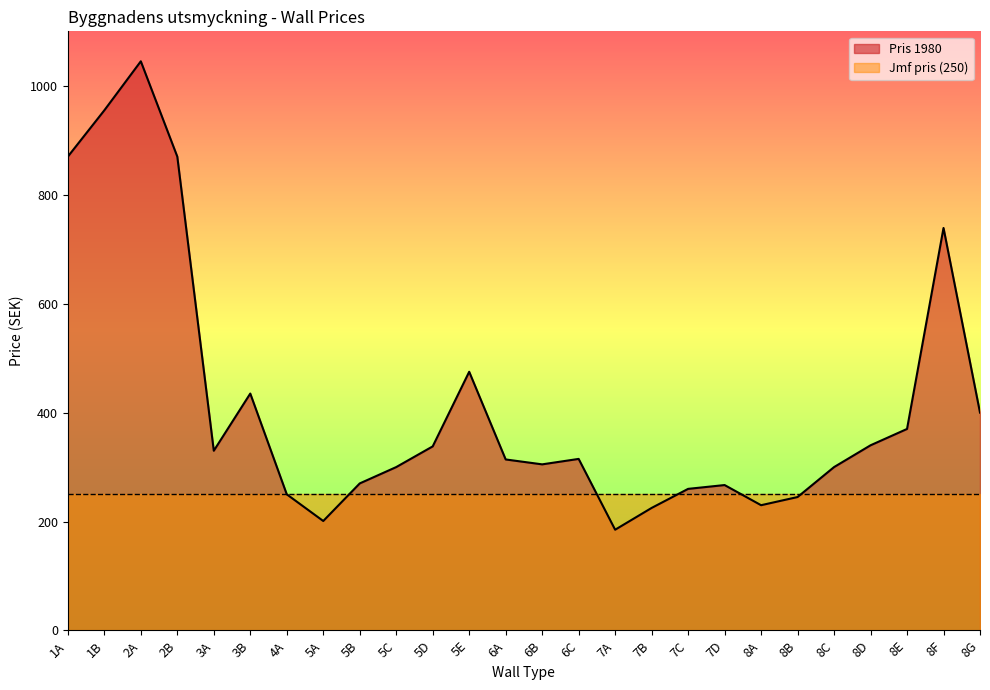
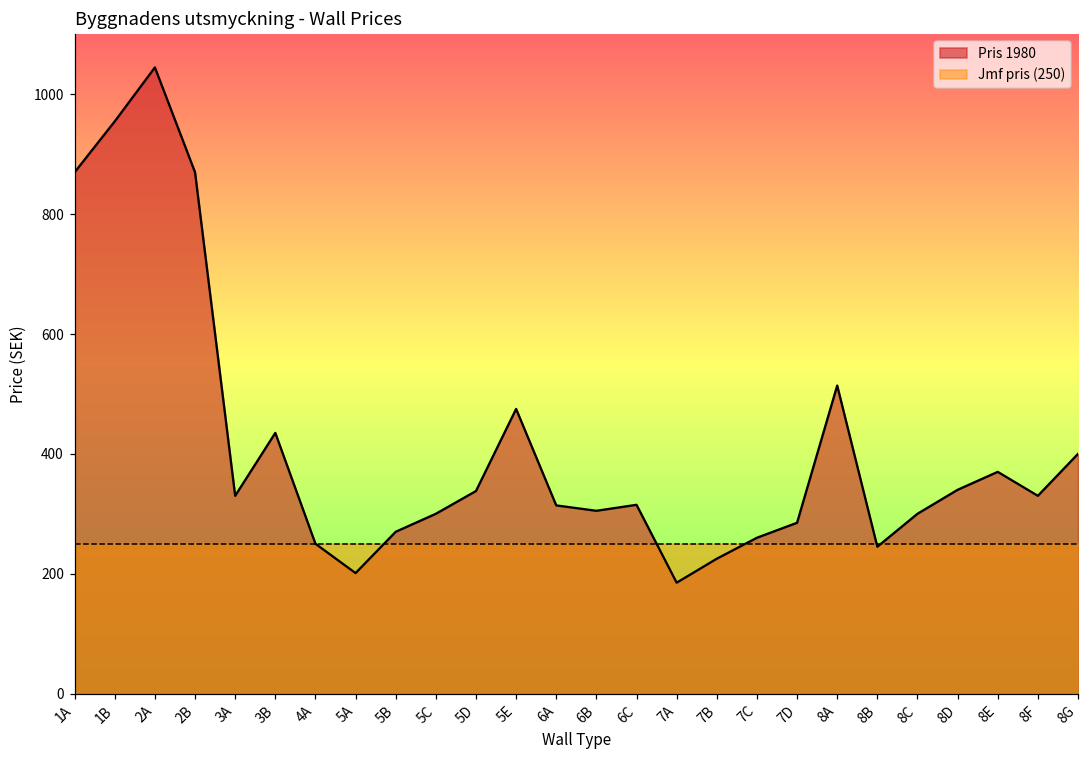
  {
    "Pris 1980": {
      "1A": 870,
      "1B": 960,
      "2A": 1050,
      "2B": 870,
      "3A": 330,
      "3B": 440,
      "5A": 200,
      "5B": 270,
      "5C": 300,
      "5D": 340,
      "5E": 480,
      "6A": 310,
      "6B": 310,
      "6C": 320,
      "7A": 190,
      "7B": 230,
      "7C": 260,
-     "7D": 270,
-     "8A": 230,
+     "7D": 290,
+     "8A": 510,
      "8B": 250,
      "8C": 300,
      "8D": 340,
      "8E": 370,
-     "8F": 740,
+     "8F": 330,
      "8G": 400
    },
    "Jmf pris (250)": {
      "1A": 250,
      "1B": 250,
      "2A": 250,
      "2B": 250,
      "3A": 250,
      "3B": 250,
      "5A": 250,
      "5B": 250,
      "5C": 250,
      "5D": 250,
      "5E": 250,
      "6A": 250,
      "6B": 250,
      "6C": 250,
      "7A": 250,
      "7B": 250,
      "7C": 250,
      "7D": 250,
      "8A": 250,
      "8B": 250,
      "8C": 250,
      "8D": 250,
      "8E": 250,
      "8F": 250,
      "8G": 250
    }
  }
